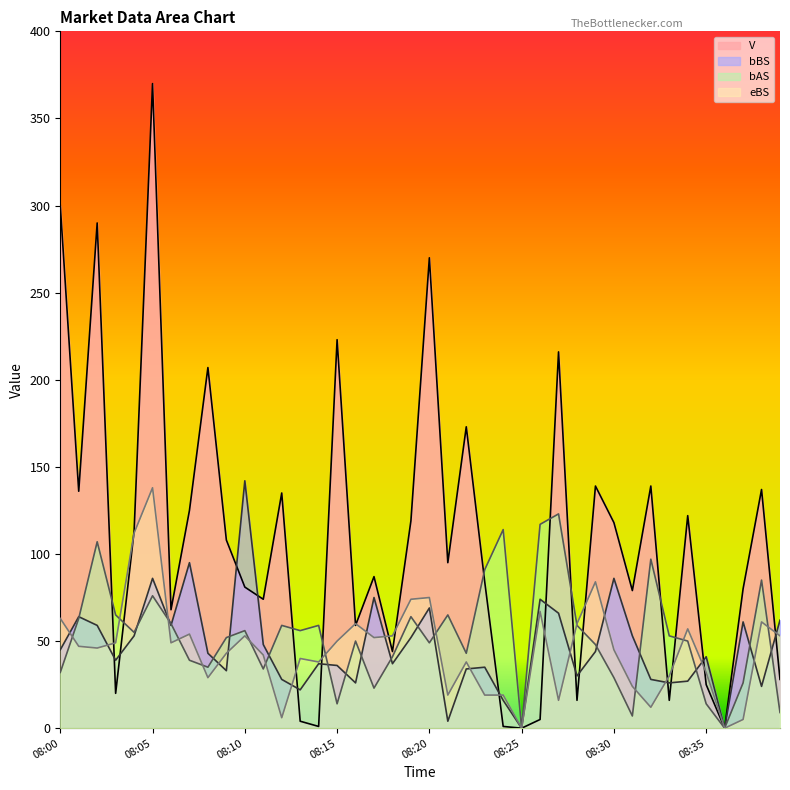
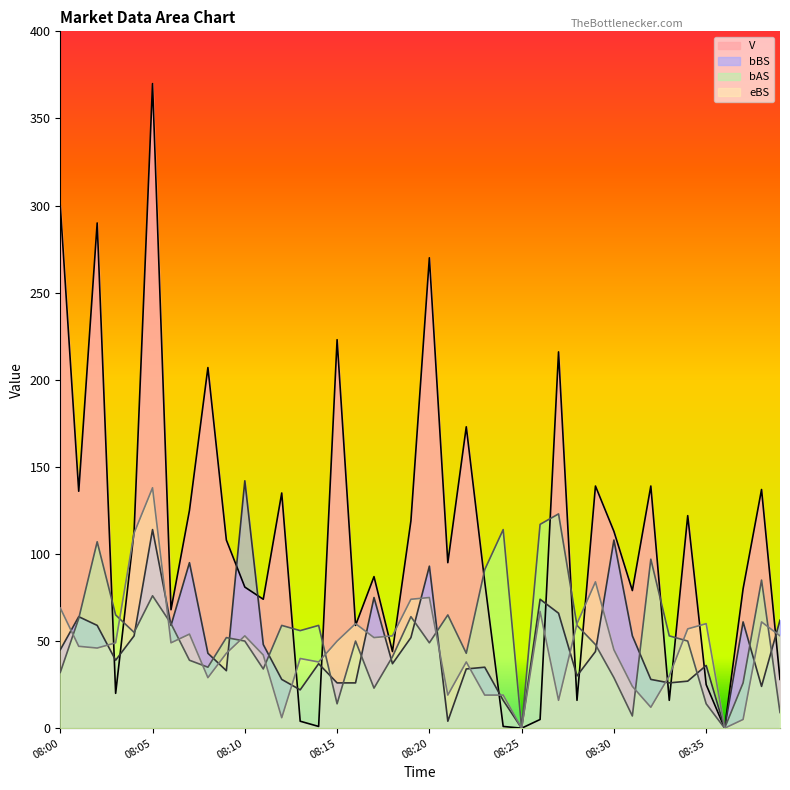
  {
    "V": {
      "08:00": 300,
      "08:05": 370,
      "08:10": 81,
      "08:15": 223,
      "08:20": 270,
-     "08:30": 118,
+     "08:30": 113,
      "08:35": 25
    },
    "bBS": {
      "08:00": 45,
-     "08:05": 86,
+     "08:05": 114,
      "08:10": 142,
-     "08:15": 36,
-     "08:20": 69,
-     "08:30": 86,
-     "08:35": 41
+     "08:15": 26,
+     "08:20": 93,
+     "08:30": 108,
+     "08:35": 36
    },
    "bAS": {
      "08:00": 32,
      "08:05": 76,
-     "08:10": 56,
+     "08:10": 50,
      "08:15": 14,
      "08:20": 49,
      "08:30": 29,
      "08:35": 14
    },
    "eBS": {
-     "08:00": 63,
+     "08:00": 69,
      "08:05": 138,
      "08:10": 53,
      "08:15": 50,
      "08:20": 75,
      "08:30": 45,
-     "08:35": 32
+     "08:35": 60
    }
  }
